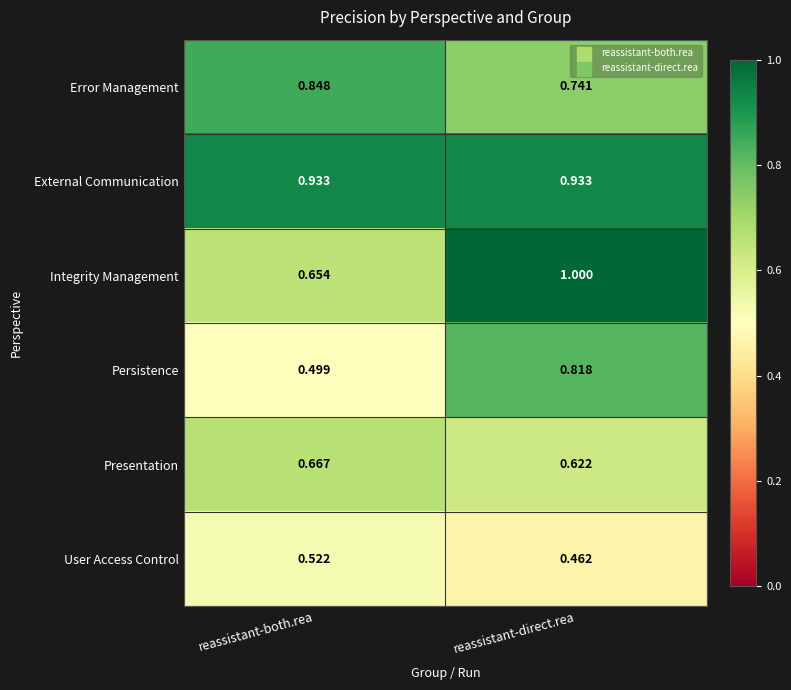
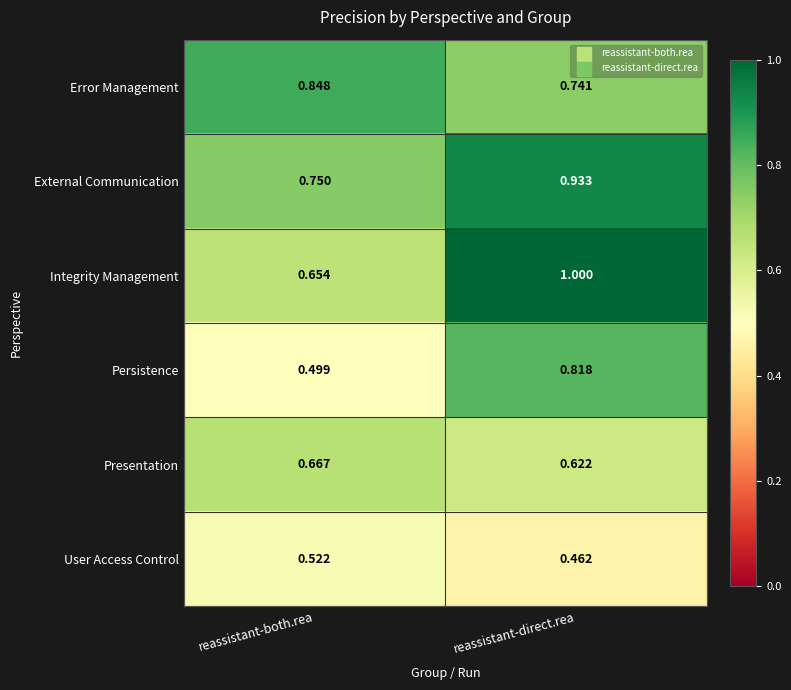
  {
    "Error Management": {
      "reassistant-both.rea": 0.848,
      "reassistant-direct.rea": 0.741
    },
    "External Communication": {
-     "reassistant-both.rea": 0.933,
+     "reassistant-both.rea": 0.750,
      "reassistant-direct.rea": 0.933
    },
    "Integrity Management": {
      "reassistant-both.rea": 0.654,
      "reassistant-direct.rea": 1.000
    },
    "Persistence": {
      "reassistant-both.rea": 0.499,
      "reassistant-direct.rea": 0.818
    },
    "Presentation": {
      "reassistant-both.rea": 0.667,
      "reassistant-direct.rea": 0.622
    },
    "User Access Control": {
      "reassistant-both.rea": 0.522,
      "reassistant-direct.rea": 0.462
    }
  }
